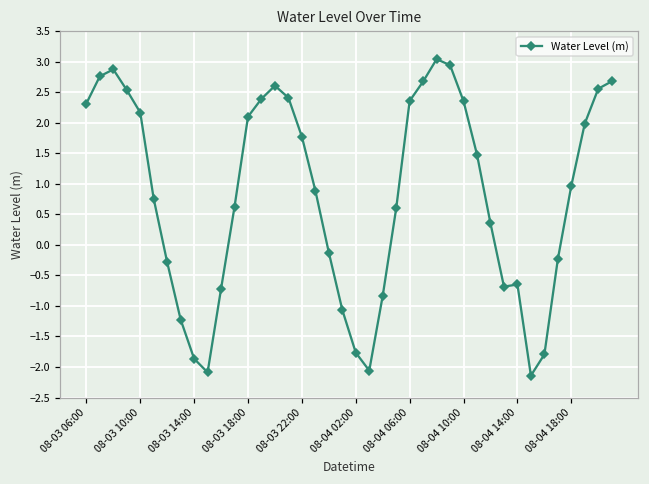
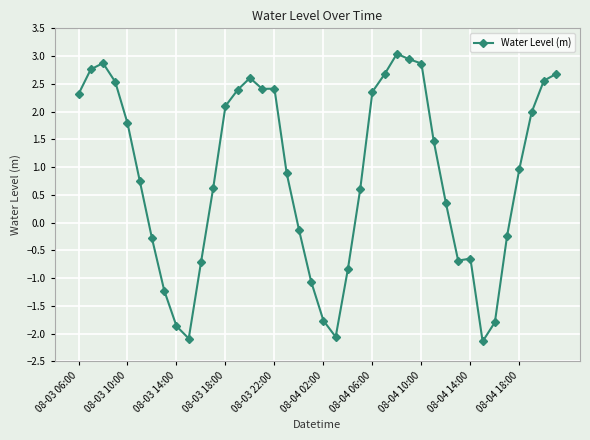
  {
    "08-03 06:00": 2.3,
-   "08-03 10:00": 2.2,
+   "08-03 10:00": 1.8,
    "08-03 14:00": -1.9,
    "08-03 18:00": 2.1,
-   "08-03 22:00": 1.8,
+   "08-03 22:00": 2.4,
    "08-04 02:00": -1.8,
    "08-04 06:00": 2.4,
-   "08-04 10:00": 2.4,
+   "08-04 10:00": 2.9,
    "08-04 14:00": -0.6,
    "08-04 18:00": 1.0
  }
